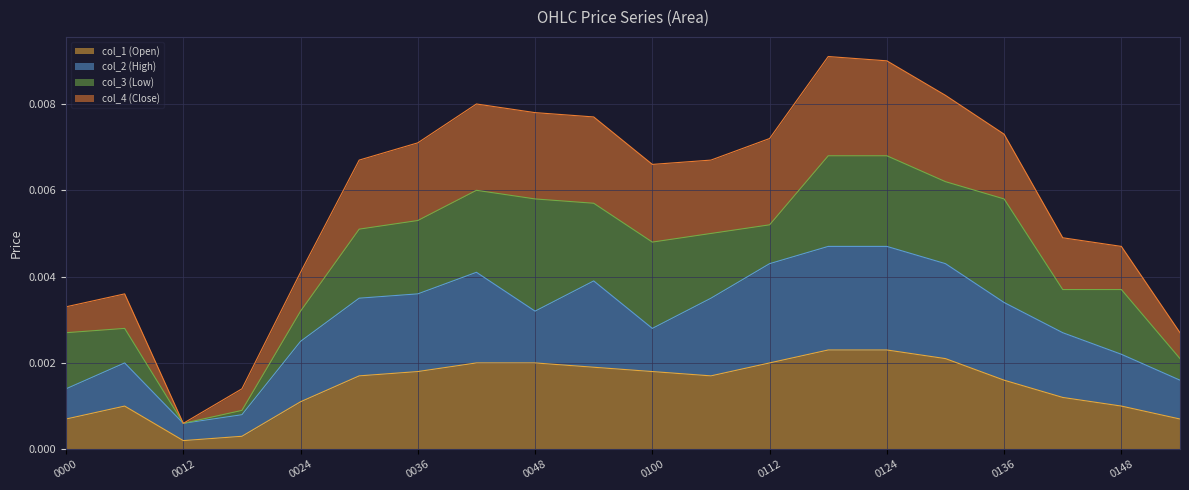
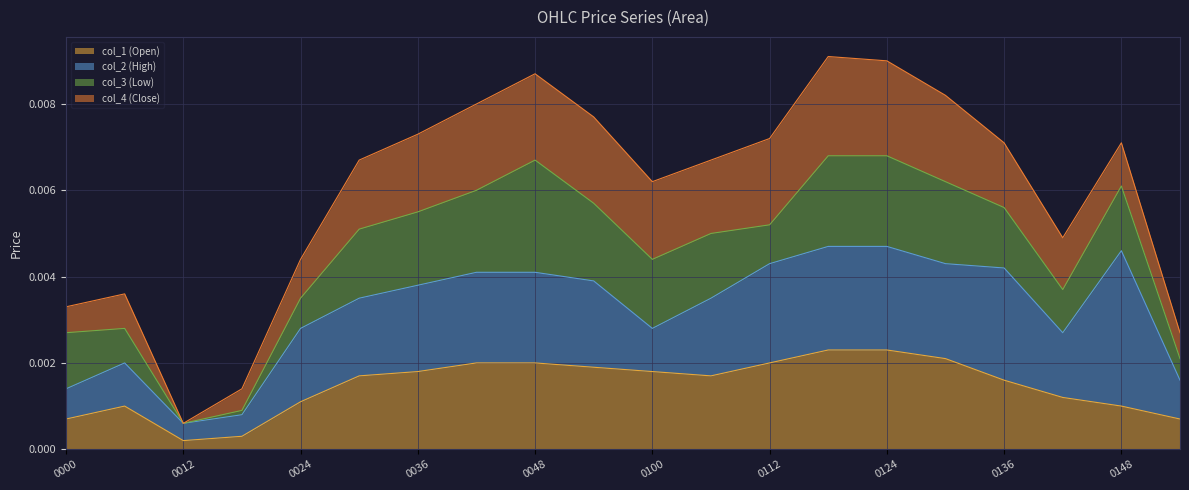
  {
    "col_2 (High)": {
      "0000": 0.0007,
-     "0024": 0.0014,
-     "0036": 0.0018,
-     "0048": 0.0012,
+     "0024": 0.0017,
+     "0036": 0.0020,
+     "0048": 0.0021,
      "0100": 0.0010,
      "0112": 0.0023,
      "0124": 0.0024,
-     "0136": 0.0018,
-     "0148": 0.0012
+     "0136": 0.0026,
+     "0148": 0.0036
    },
    "col_3 (Low)": {
      "0000": 0.0013,
      "0024": 0.0007,
      "0036": 0.0017,
      "0048": 0.0026,
-     "0100": 0.0020,
+     "0100": 0.0016,
      "0112": 0.0009,
      "0124": 0.0021,
-     "0136": 0.0024,
+     "0136": 0.0014,
      "0148": 0.0015
    }
  }
